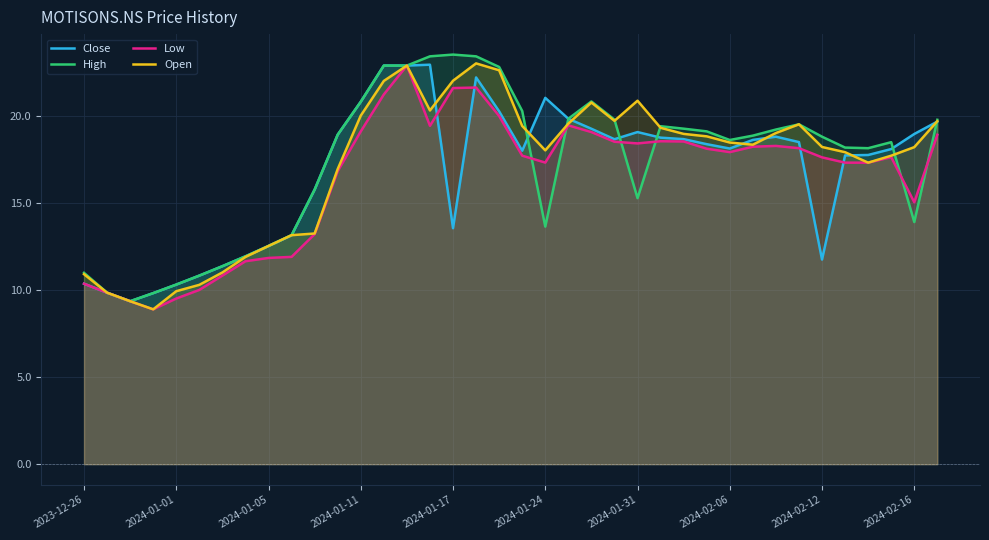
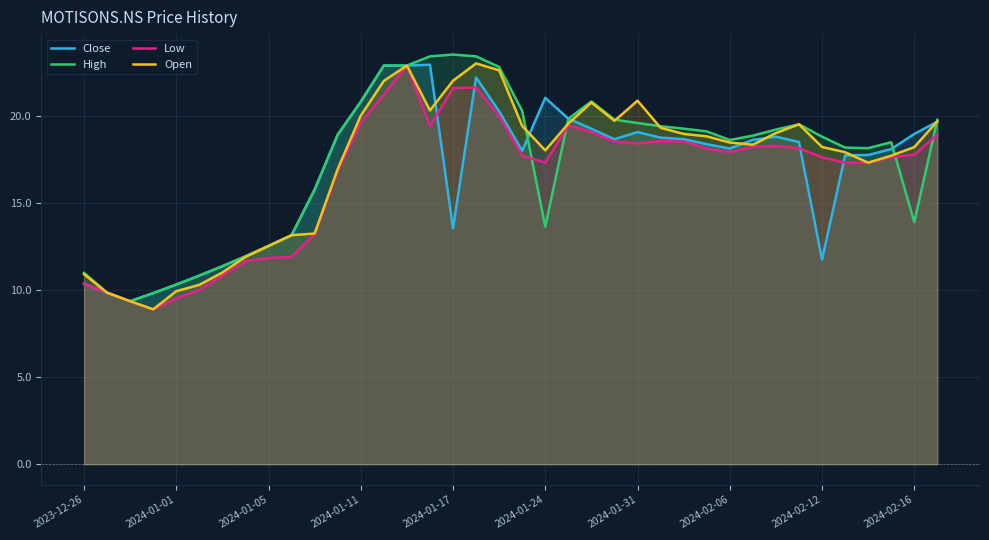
  {
    "Close": {
      "2024-01-17": 13.5,
      "2024-01-24": 21.0,
      "2024-01-31": 19.1,
      "2024-02-06": 18.1,
      "2024-02-12": 11.7,
      "2024-02-16": 18.9
    },
    "High": {
      "2024-01-17": 23.5,
      "2024-01-24": 13.6,
-     "2024-01-31": 15.3,
+     "2024-01-31": 19.6,
      "2024-02-12": 18.8,
      "2024-02-16": 13.9
    },
    "Low": {
      "2024-01-01": 9.5,
      "2024-01-05": 11.8,
-     "2024-01-11": 19.1,
+     "2024-01-11": 19.6,
      "2024-01-17": 21.6,
      "2024-01-24": 17.3,
      "2024-01-31": 18.4,
      "2024-02-06": 17.9,
      "2024-02-12": 17.6,
-     "2024-02-16": 15.0
+     "2024-02-16": 17.8
    },
    "Open": {
      "2024-01-01": 9.9,
      "2024-01-11": 20.0,
      "2024-01-17": 22.0,
      "2024-01-24": 18.0,
      "2024-01-31": 20.9,
      "2024-02-12": 18.2,
      "2024-02-16": 18.2
    }
  }
